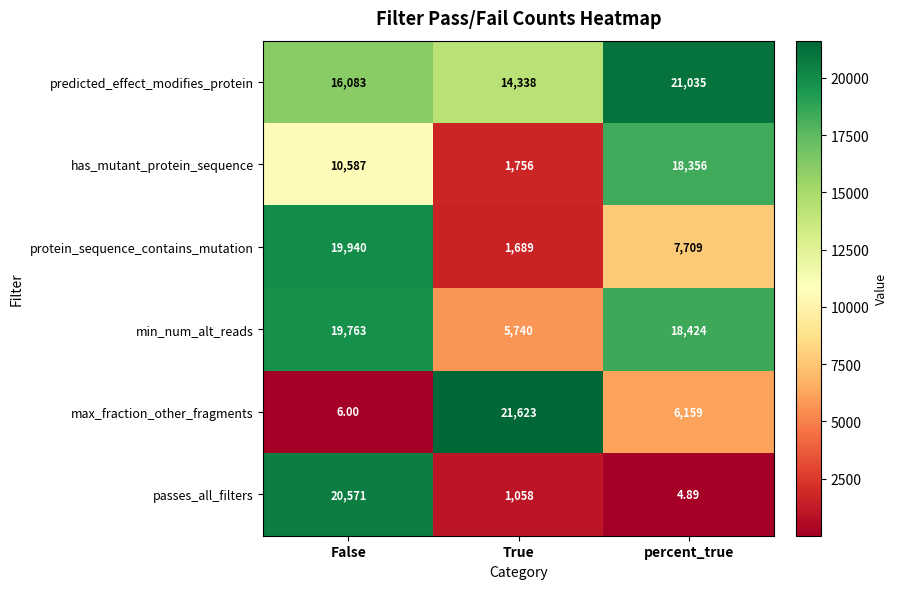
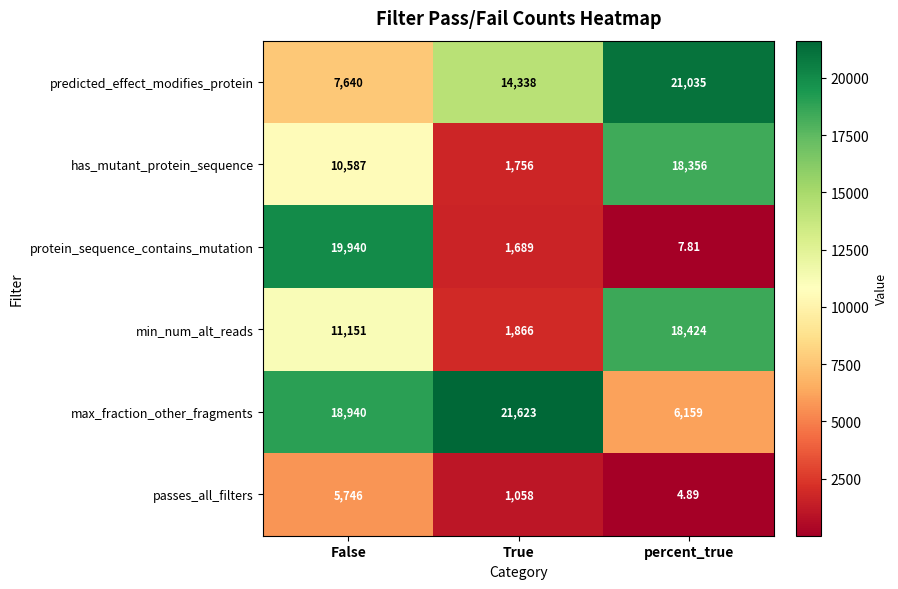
  {
    "predicted_effect_modifies_protein": {
-     "False": "16,083",
+     "False": "7,640",
      "True": "14,338",
      "percent_true": "21,035"
    },
    "has_mutant_protein_sequence": {
      "False": "10,587",
      "True": "1,756",
      "percent_true": "18,356"
    },
    "protein_sequence_contains_mutation": {
      "False": "19,940",
      "True": "1,689",
-     "percent_true": "7,709"
+     "percent_true": "7.81"
    },
    "min_num_alt_reads": {
-     "False": "19,763",
-     "True": "5,740",
+     "False": "11,151",
+     "True": "1,866",
      "percent_true": "18,424"
    },
    "max_fraction_other_fragments": {
-     "False": "6.00",
+     "False": "18,940",
      "True": "21,623",
      "percent_true": "6,159"
    },
    "passes_all_filters": {
-     "False": "20,571",
+     "False": "5,746",
      "True": "1,058",
      "percent_true": "4.89"
    }
  }
